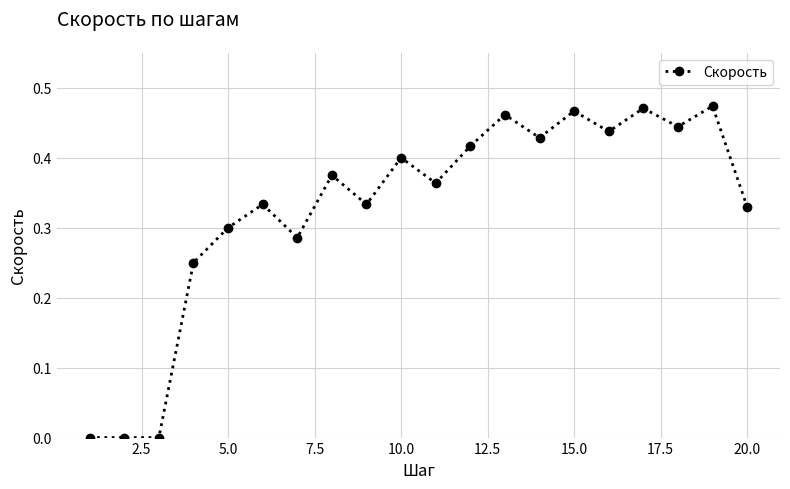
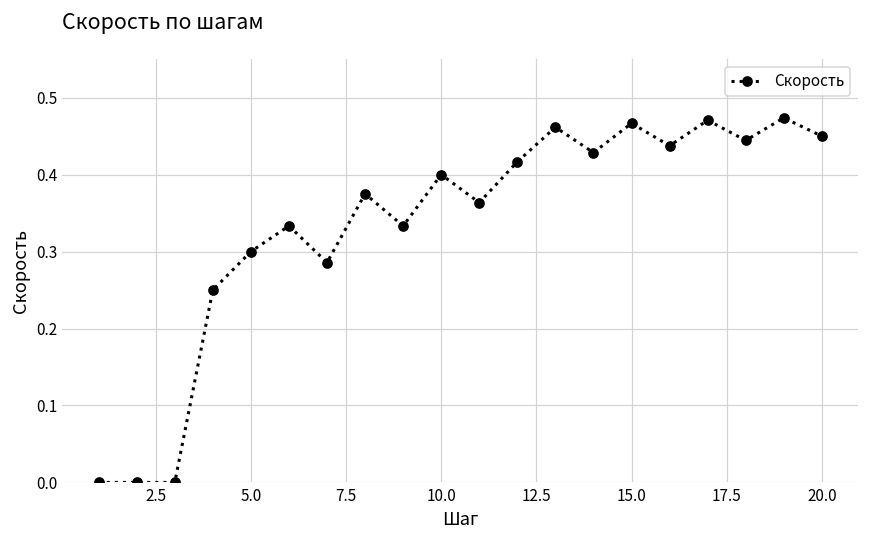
  {
    "5.0": 0.30,
    "10.0": 0.40,
    "15.0": 0.47,
-   "20.0": 0.33
+   "20.0": 0.45
  }
